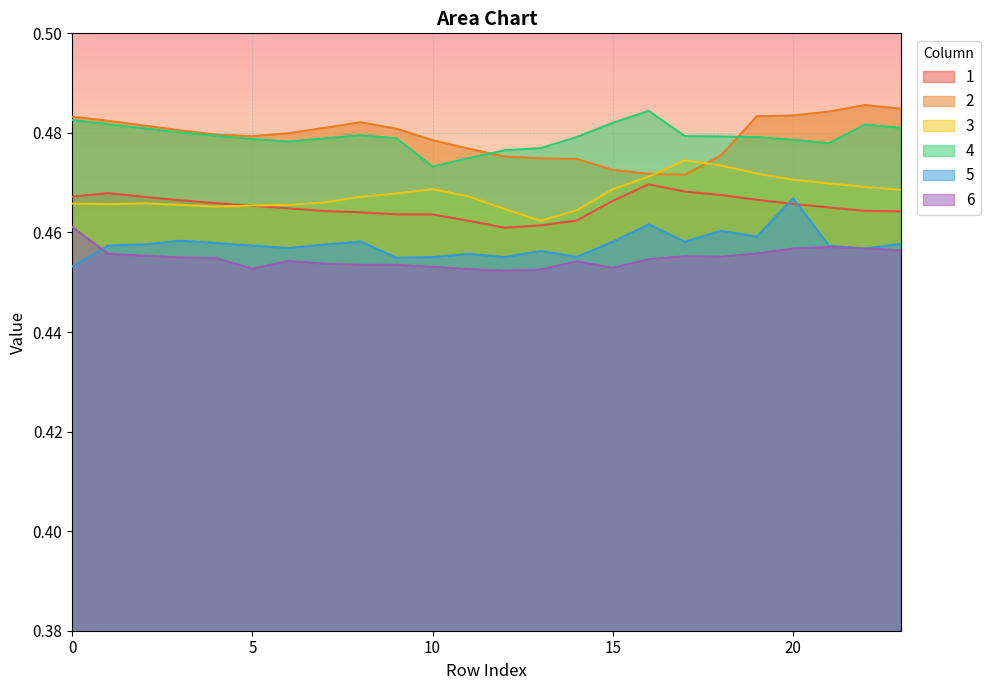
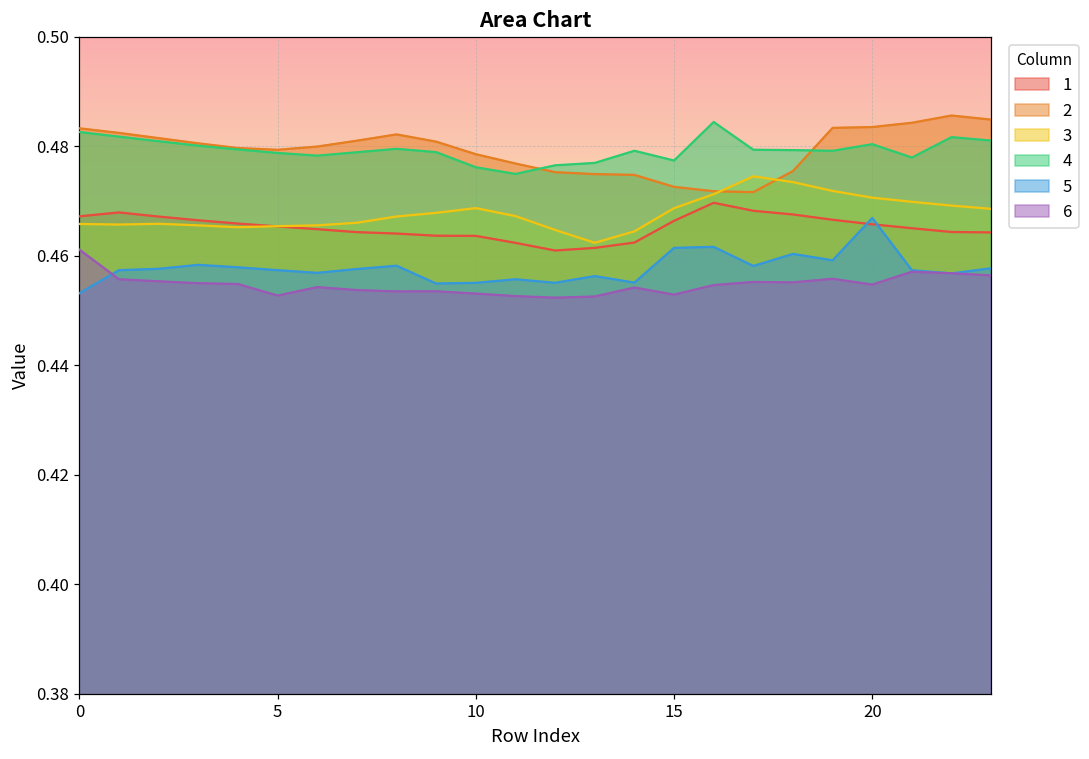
  {
    "4": {
      "0": 0.483,
      "5": 0.479,
-     "10": 0.473,
-     "15": 0.482,
-     "20": 0.479
+     "10": 0.476,
+     "15": 0.477,
+     "20": 0.480
    },
    "5": {
      "0": 0.453,
      "5": 0.457,
      "10": 0.455,
-     "15": 0.458,
+     "15": 0.461,
      "20": 0.467
    },
    "6": {
      "0": 0.461,
      "5": 0.453,
      "10": 0.453,
      "15": 0.453,
-     "20": 0.457
+     "20": 0.455
    }
  }
